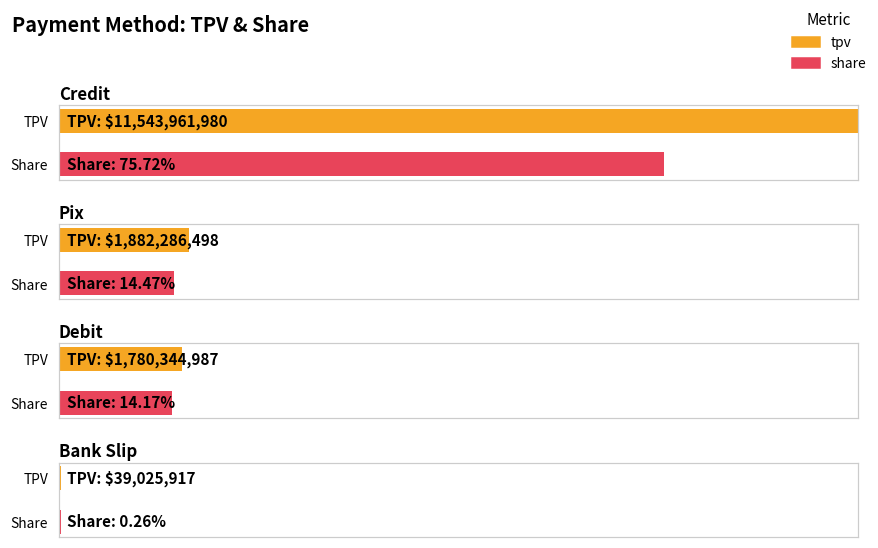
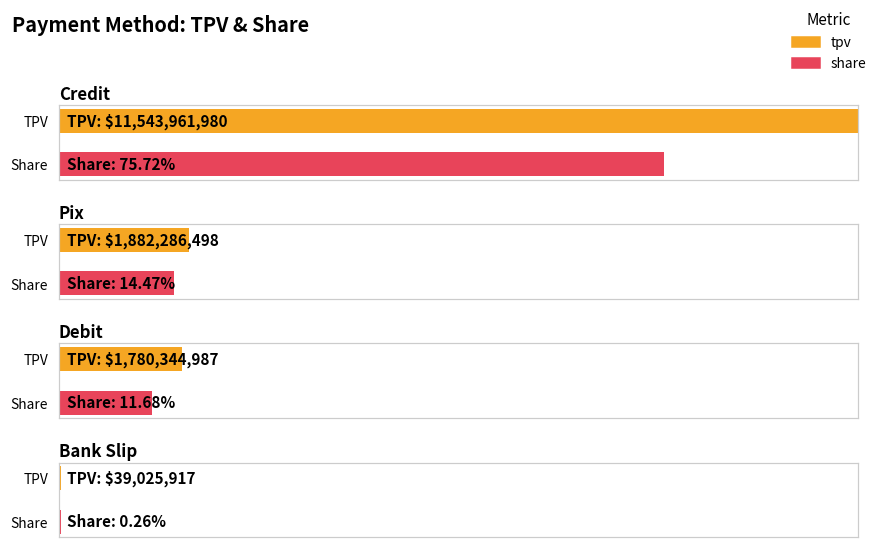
  {
    "Credit": {
      "Share": "75.72%"
    },
    "Pix": {
      "Share": "14.47%"
    },
    "Debit": {
-     "Share": "14.17%"
+     "Share": "11.68%"
    },
    "Bank Slip": {
      "Share": "0.26%"
    }
  }
